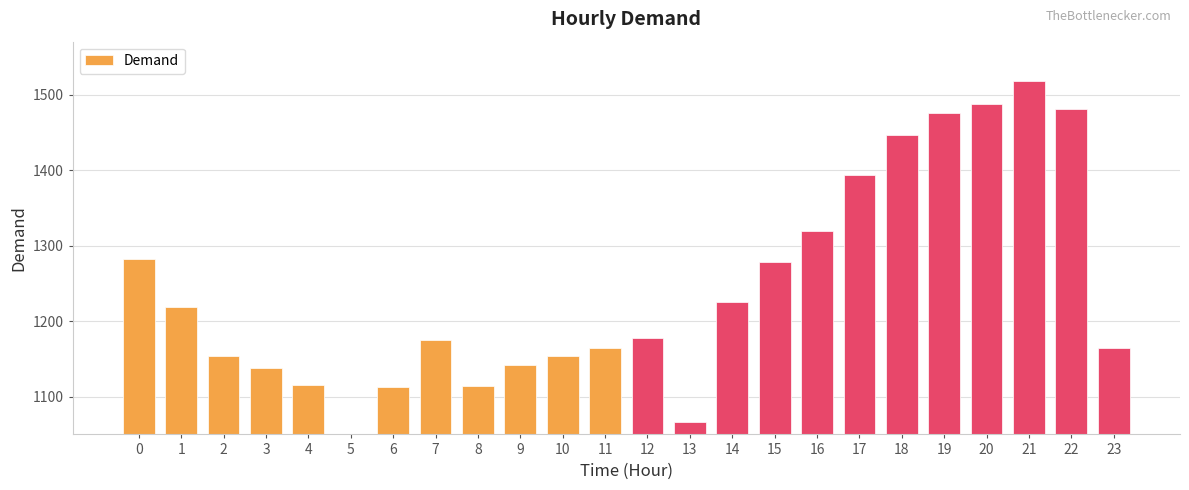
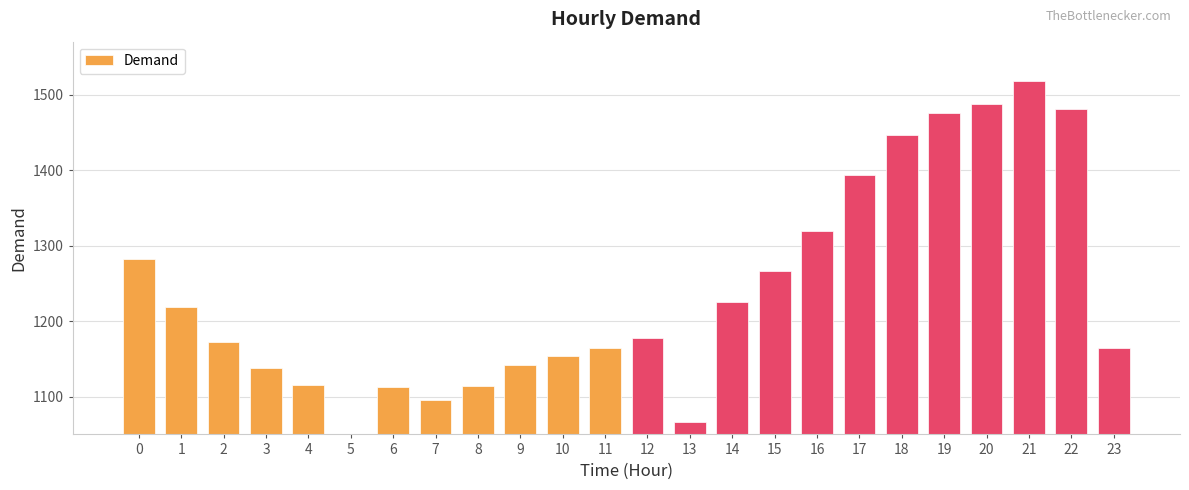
  {
    "0": 1280,
    "1": 1220,
-   "2": 1150,
+   "2": 1170,
    "3": 1140,
    "4": 1110,
    "6": 1110,
-   "7": 1170,
+   "7": 1090,
    "8": 1110,
    "9": 1140,
    "10": 1150,
    "11": 1160,
    "12": 1180,
    "13": 1070,
    "14": 1220,
-   "15": 1280,
+   "15": 1270,
    "16": 1320,
    "17": 1390,
    "18": 1450,
    "19": 1480,
    "20": 1490,
    "21": 1520,
    "22": 1480,
    "23": 1160
  }
